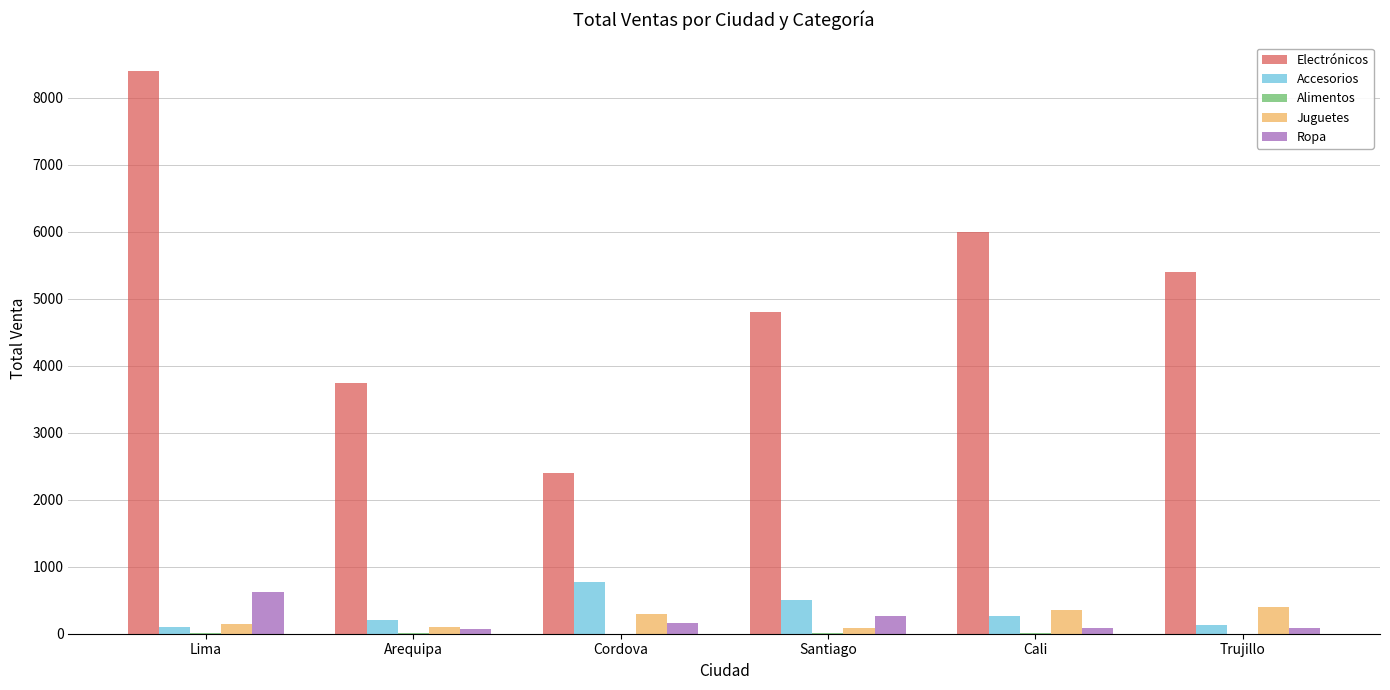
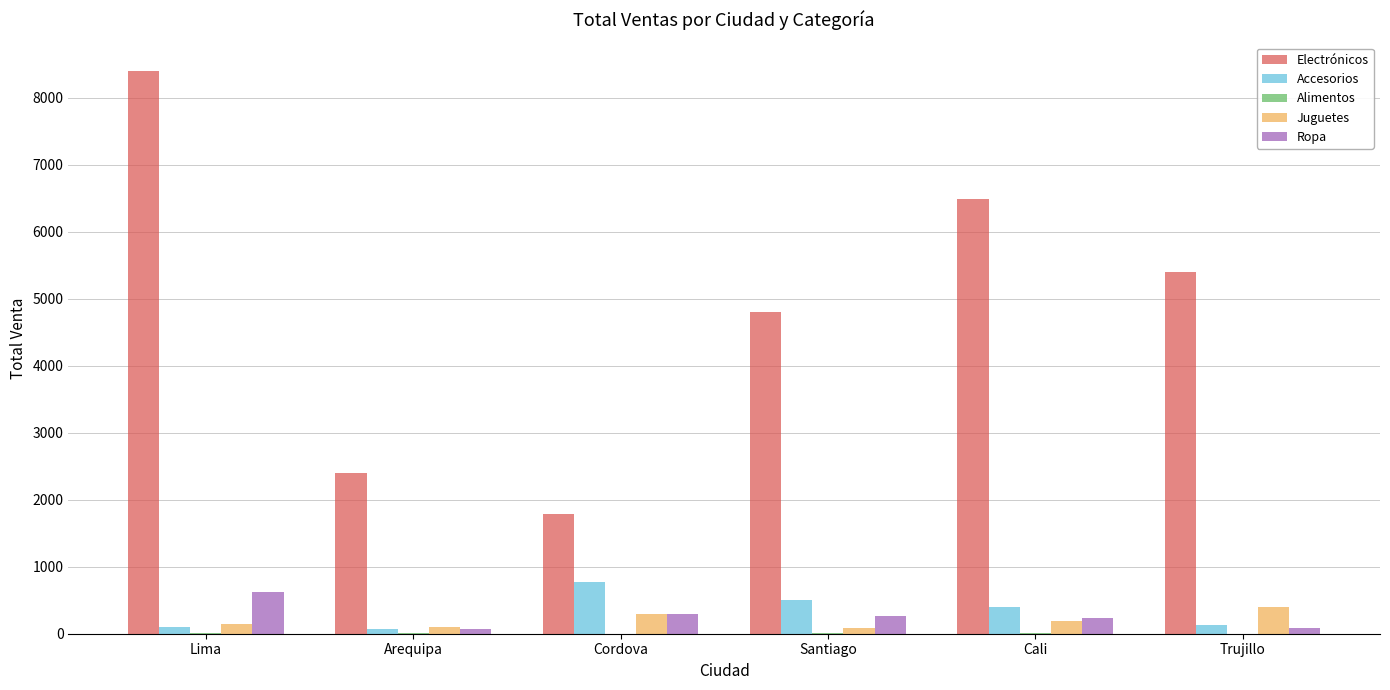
  {
    "Electrónicos": {
      "Lima": 8400,
-     "Arequipa": 3700,
-     "Cordova": 2400,
+     "Arequipa": 2400,
+     "Cordova": 1800,
      "Santiago": 4800,
-     "Cali": 6000,
+     "Cali": 6500,
      "Trujillo": 5400
    },
    "Accesorios": {
      "Lima": 100,
-     "Arequipa": 200,
+     "Arequipa": 100,
      "Cordova": 800,
      "Santiago": 500,
-     "Cali": 300,
+     "Cali": 400,
      "Trujillo": 100
    },
    "Juguetes": {
      "Lima": 100,
      "Arequipa": 100,
      "Cordova": 300,
      "Santiago": 100,
-     "Cali": 400,
+     "Cali": 200,
      "Trujillo": 400
    },
    "Ropa": {
      "Lima": 600,
      "Arequipa": 100,
-     "Cordova": 200,
+     "Cordova": 300,
      "Santiago": 300,
-     "Cali": 100,
+     "Cali": 200,
      "Trujillo": 100
    }
  }
